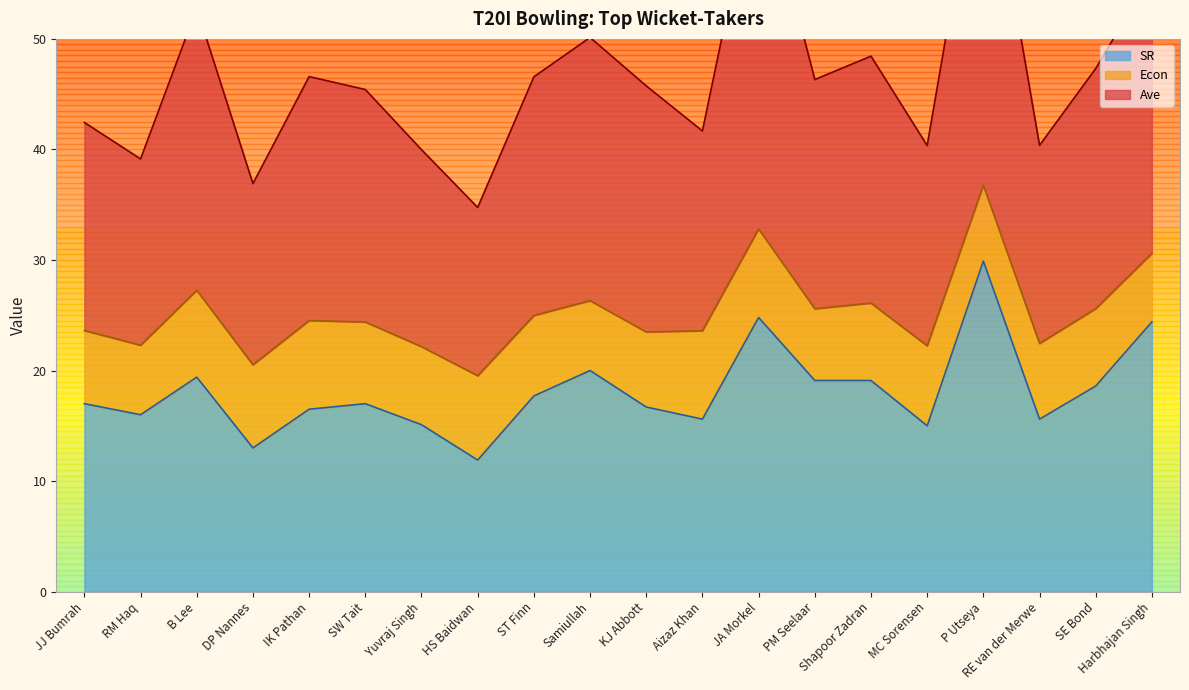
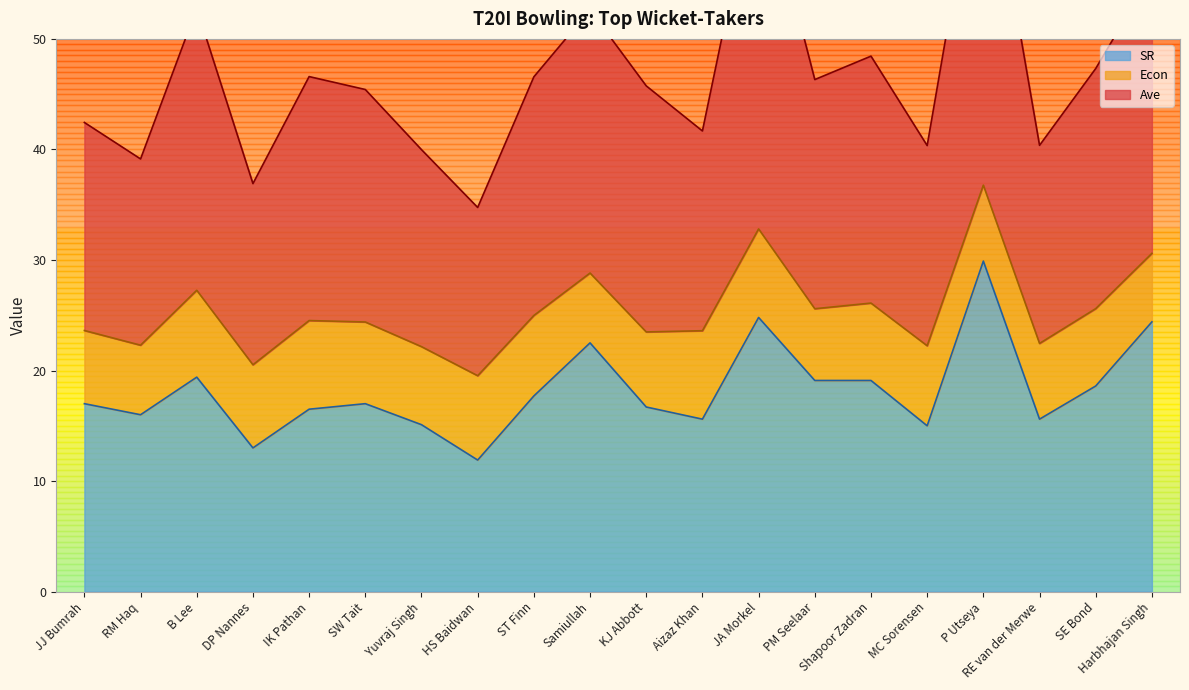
  {
    "SR": {
      "JJ Bumrah": 17.0,
      "RM Haq": 16.0,
      "B Lee": 19.4,
      "DP Nannes": 13.0,
      "IK Pathan": 16.5,
      "SW Tait": 17.0,
      "Yuvraj Singh": 15.1,
      "HS Baidwan": 11.9,
      "ST Finn": 17.7,
-     "Samiullah": 20.0,
+     "Samiullah": 22.5,
      "KJ Abbott": 16.7,
      "Aizaz Khan": 15.6,
      "JA Morkel": 24.8,
      "PM Seelaar": 19.1,
      "Shapoor Zadran": 19.1,
      "MC Sorensen": 15.0,
      "P Utseya": 29.9,
      "RE van der Merwe": 15.6,
      "SE Bond": 18.6,
      "Harbhajan Singh": 24.4
    },
    "Econ": {
      "JJ Bumrah": 6.6,
      "RM Haq": 6.3,
      "B Lee": 7.9,
      "DP Nannes": 7.5,
      "IK Pathan": 8.0,
      "SW Tait": 7.4,
      "Yuvraj Singh": 7.1,
      "HS Baidwan": 7.6,
      "ST Finn": 7.3,
      "Samiullah": 6.3,
      "KJ Abbott": 6.8,
      "Aizaz Khan": 8.0,
      "JA Morkel": 8.0,
      "PM Seelaar": 6.5,
      "Shapoor Zadran": 7.0,
      "MC Sorensen": 7.2,
      "P Utseya": 6.9,
      "RE van der Merwe": 6.9,
      "SE Bond": 7.0,
      "Harbhajan Singh": 6.2
    },
    "Ave": {
      "JJ Bumrah": 18.8,
      "RM Haq": 16.9,
      "DP Nannes": 16.4,
      "IK Pathan": 22.1,
      "SW Tait": 21.0,
      "Yuvraj Singh": 17.8,
      "HS Baidwan": 15.2,
      "ST Finn": 21.6,
      "KJ Abbott": 22.3,
      "Aizaz Khan": 18.1,
      "PM Seelaar": 20.7,
      "Shapoor Zadran": 22.3,
      "MC Sorensen": 18.1,
      "RE van der Merwe": 17.9,
      "SE Bond": 21.7
    }
  }
